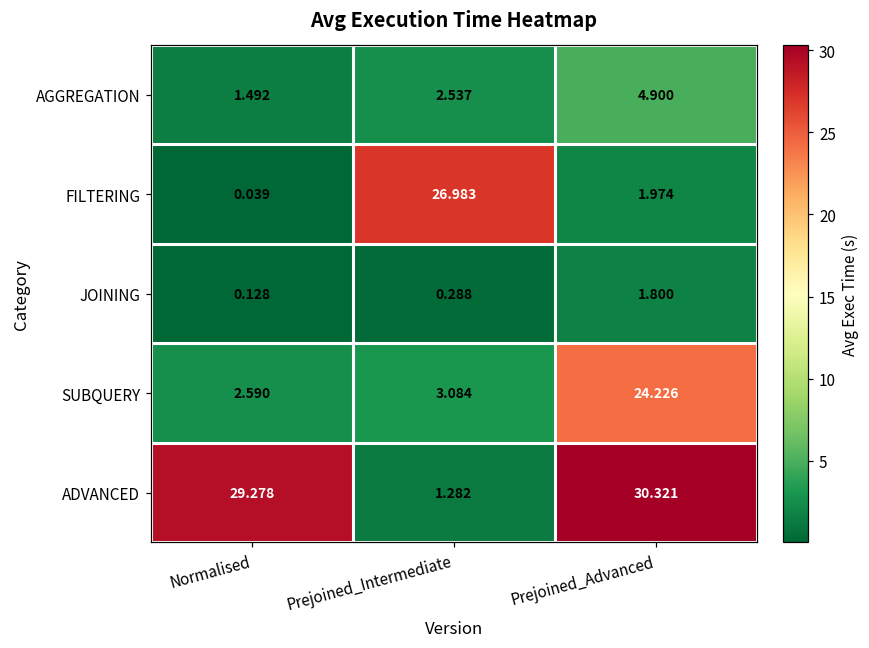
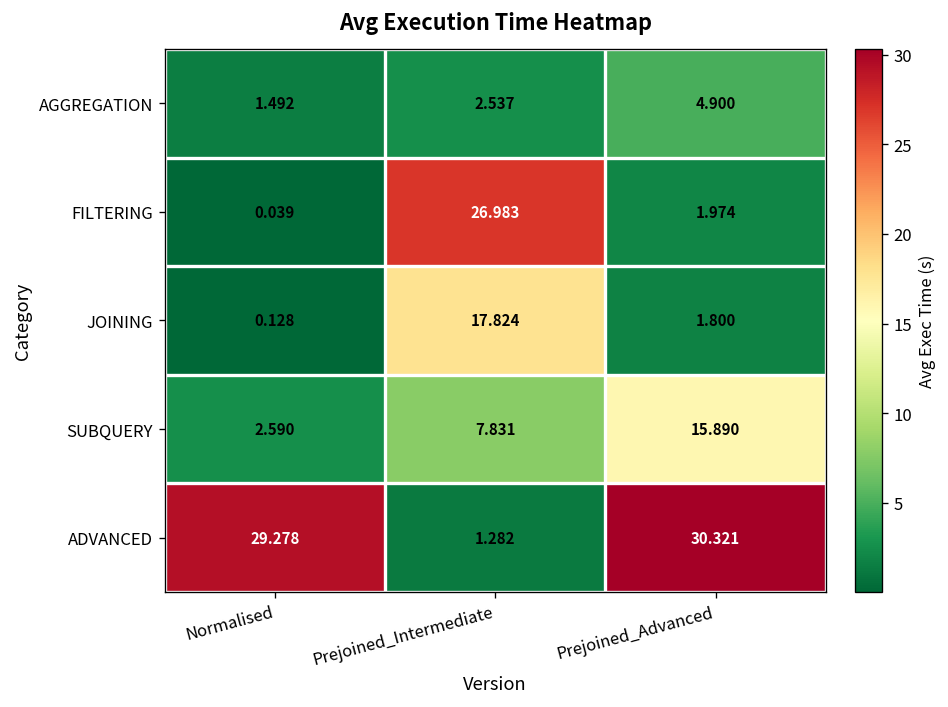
  {
    "AGGREGATION": {
      "Normalised": 1.492,
      "Prejoined_Intermediate": 2.537,
      "Prejoined_Advanced": 4.900
    },
    "FILTERING": {
      "Normalised": 0.039,
      "Prejoined_Intermediate": 26.983,
      "Prejoined_Advanced": 1.974
    },
    "JOINING": {
      "Normalised": 0.128,
-     "Prejoined_Intermediate": 0.288,
+     "Prejoined_Intermediate": 17.824,
      "Prejoined_Advanced": 1.800
    },
    "SUBQUERY": {
      "Normalised": 2.590,
-     "Prejoined_Intermediate": 3.084,
-     "Prejoined_Advanced": 24.226
+     "Prejoined_Intermediate": 7.831,
+     "Prejoined_Advanced": 15.890
    },
    "ADVANCED": {
      "Normalised": 29.278,
      "Prejoined_Intermediate": 1.282,
      "Prejoined_Advanced": 30.321
    }
  }
